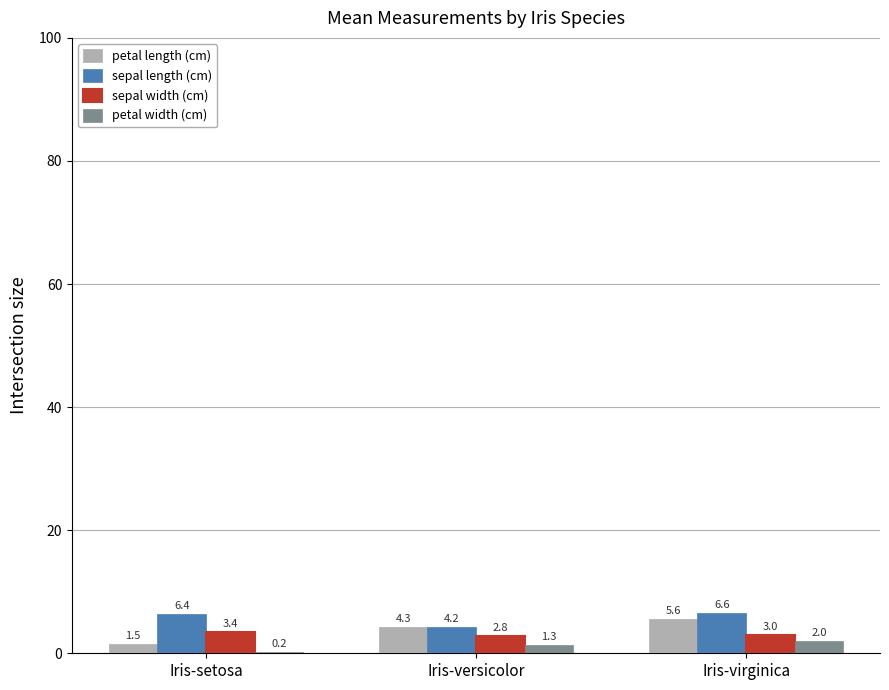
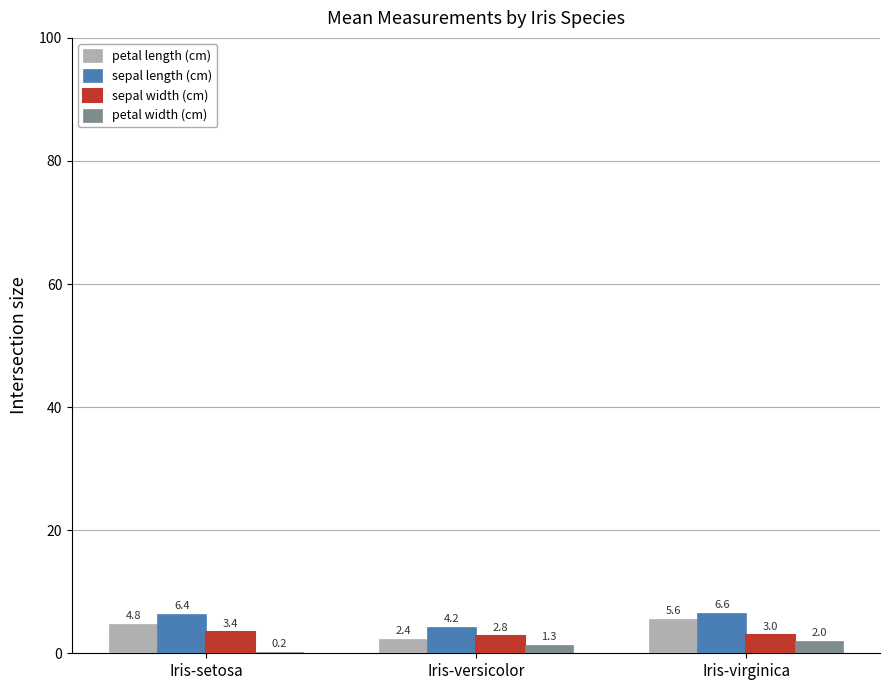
  {
    "petal length (cm)": {
-     "Iris-setosa": 1.5,
-     "Iris-versicolor": 4.3,
+     "Iris-setosa": 4.8,
+     "Iris-versicolor": 2.4,
      "Iris-virginica": 5.6
    },
    "sepal length (cm)": {
      "Iris-setosa": 6.4,
      "Iris-versicolor": 4.2,
      "Iris-virginica": 6.6
    },
    "sepal width (cm)": {
      "Iris-setosa": 3.4,
      "Iris-versicolor": 2.8,
      "Iris-virginica": 3.0
    },
    "petal width (cm)": {
      "Iris-setosa": 0.2,
      "Iris-versicolor": 1.3,
      "Iris-virginica": 2.0
    }
  }
